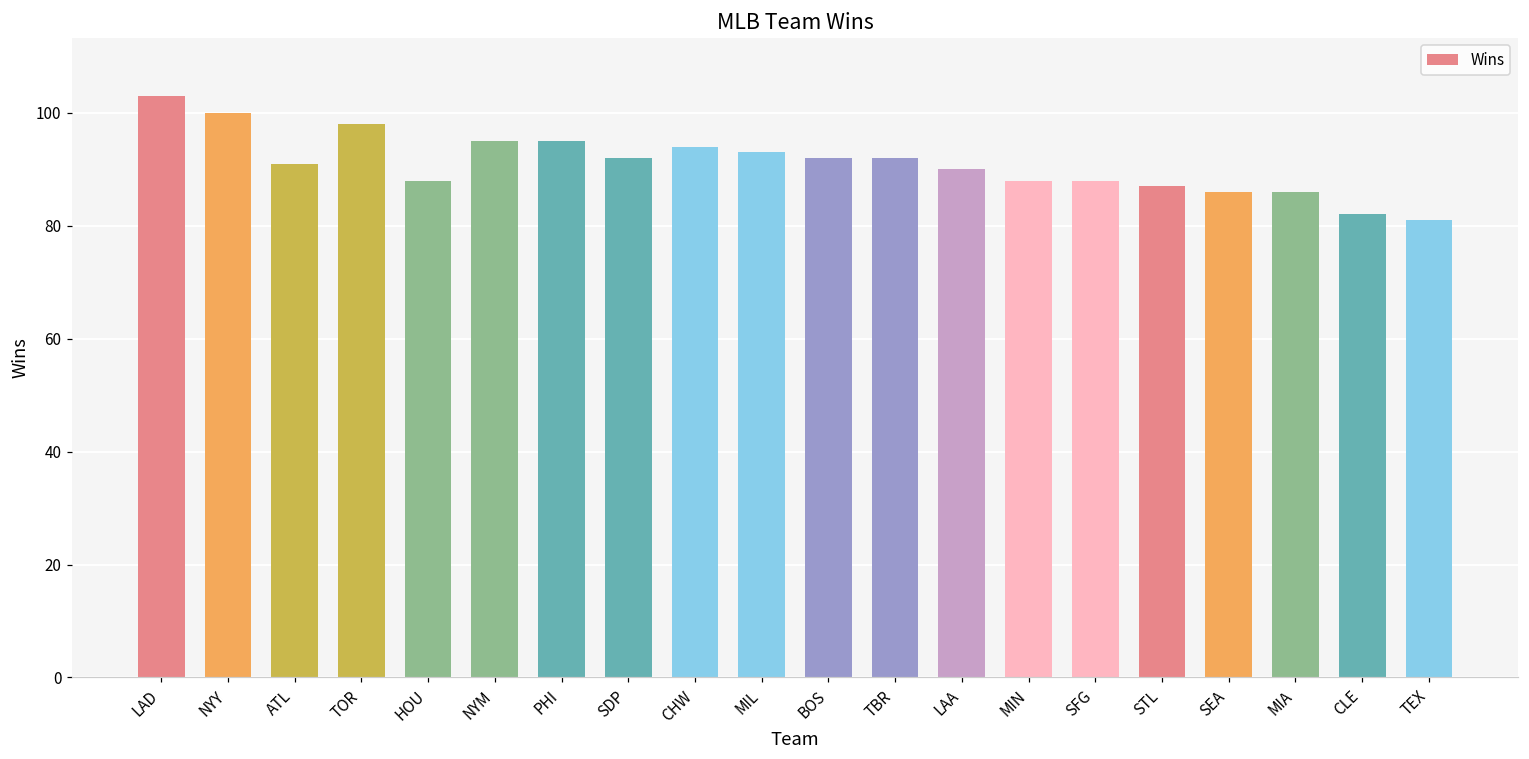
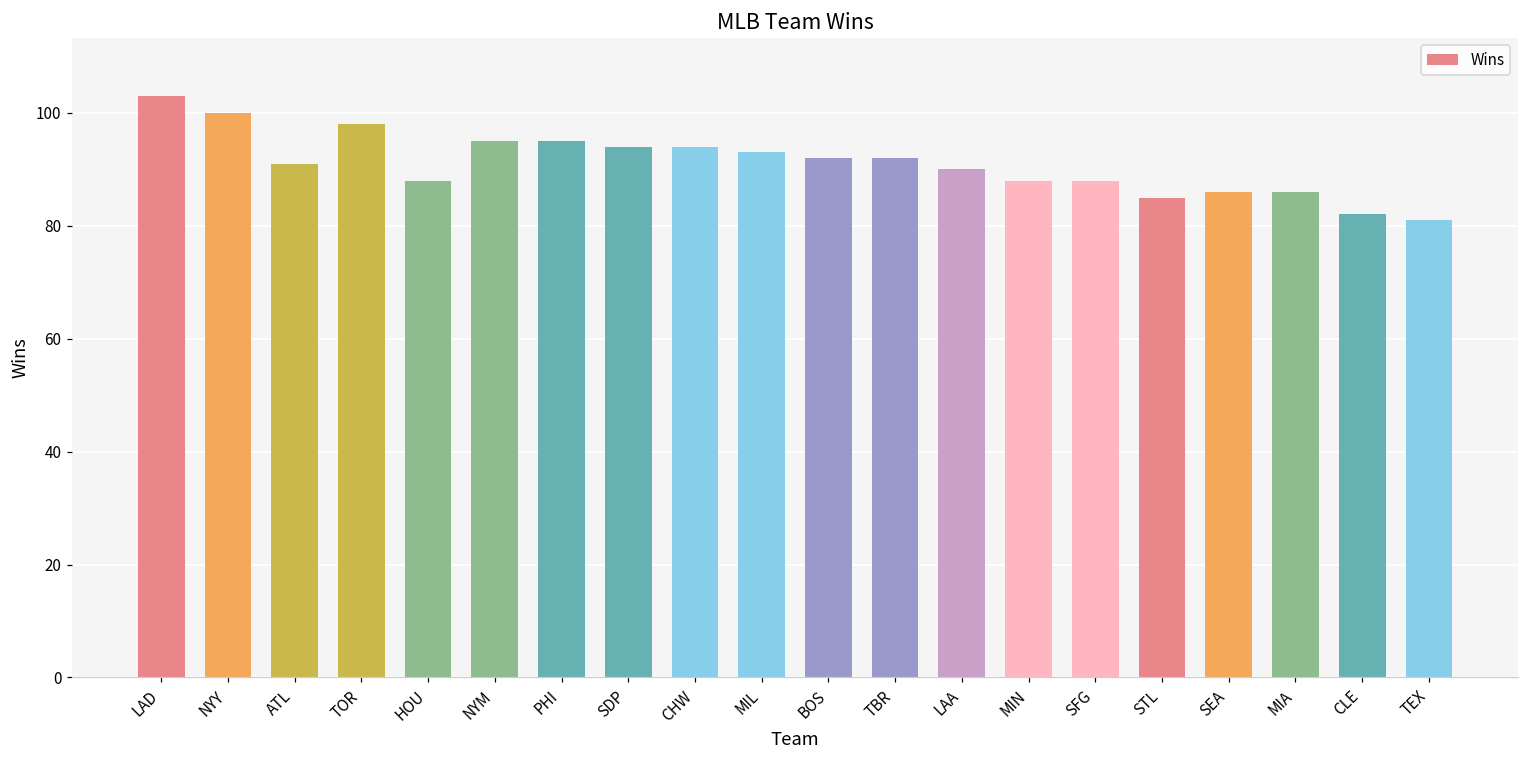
  {
    "LAD": 103,
    "NYY": 100,
    "ATL": 91,
    "TOR": 98,
    "HOU": 88,
    "NYM": 95,
    "PHI": 95,
-   "SDP": 92,
+   "SDP": 94,
    "CHW": 94,
    "MIL": 93,
    "BOS": 92,
    "TBR": 92,
    "LAA": 90,
    "MIN": 88,
    "SFG": 88,
-   "STL": 87,
+   "STL": 85,
    "SEA": 86,
    "MIA": 86,
    "CLE": 82,
    "TEX": 81
  }
